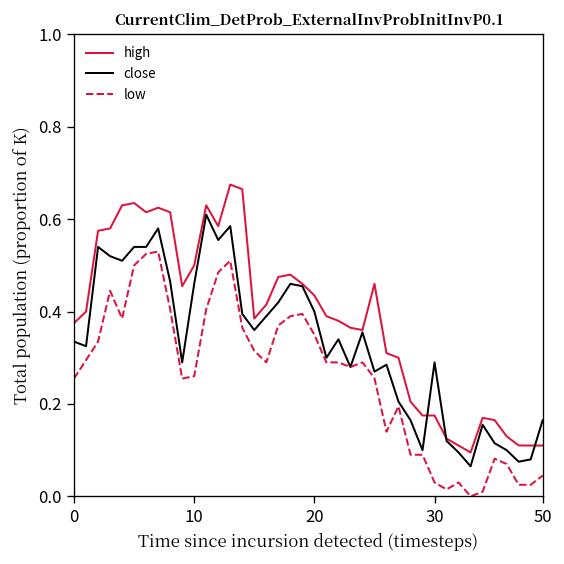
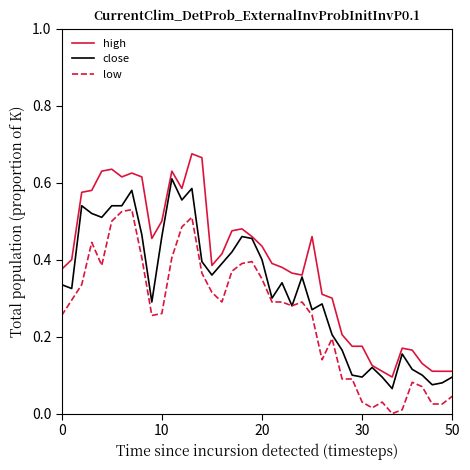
  {
    "close": {
      "0": 0.33,
      "10": 0.46,
      "20": 0.40,
-     "30": 0.29,
-     "50": 0.17
+     "30": 0.09,
+     "50": 0.09
    }
  }
